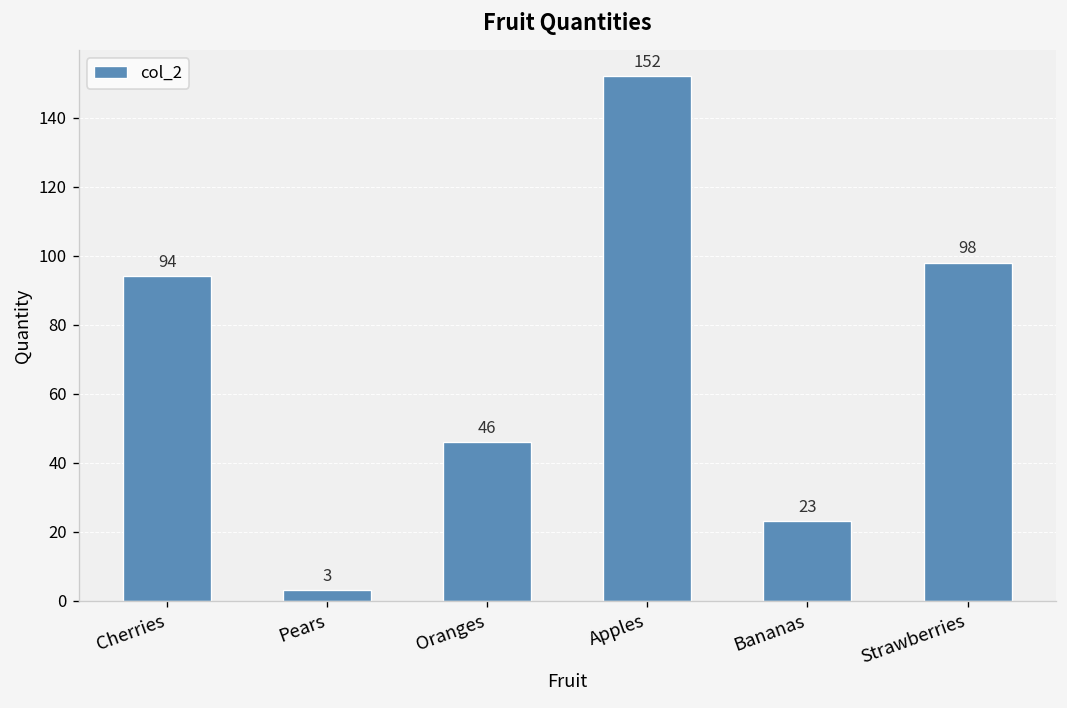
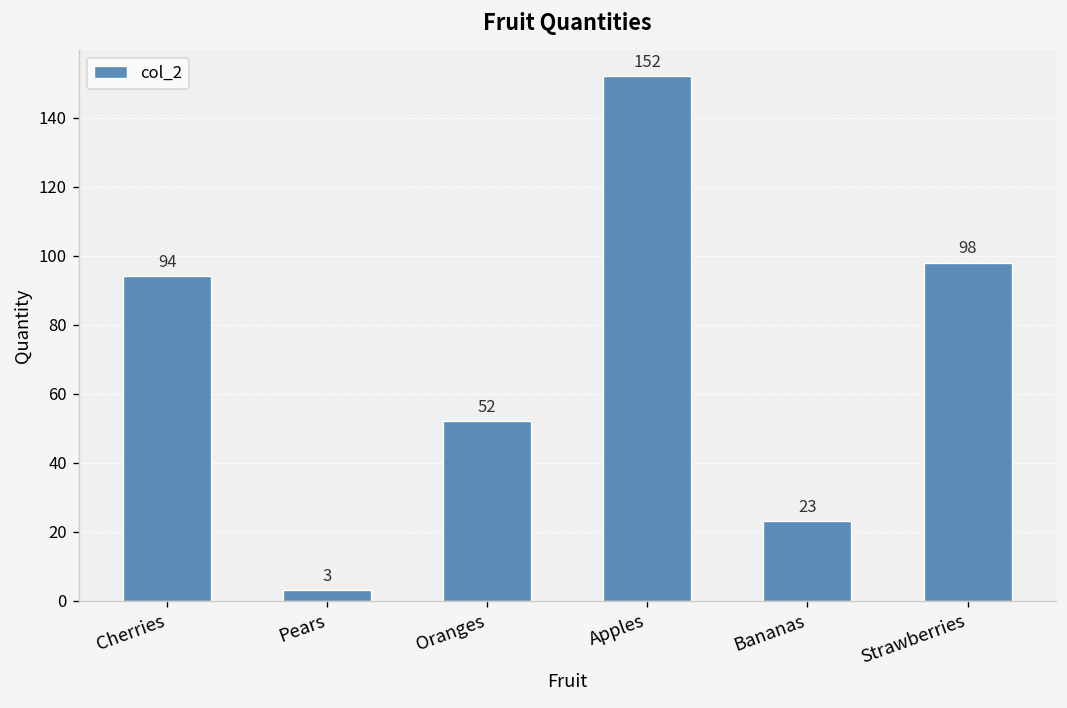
  {
    "Cherries": 94,
    "Pears": 3,
-   "Oranges": 46,
+   "Oranges": 52,
    "Apples": 152,
    "Bananas": 23,
    "Strawberries": 98
  }
